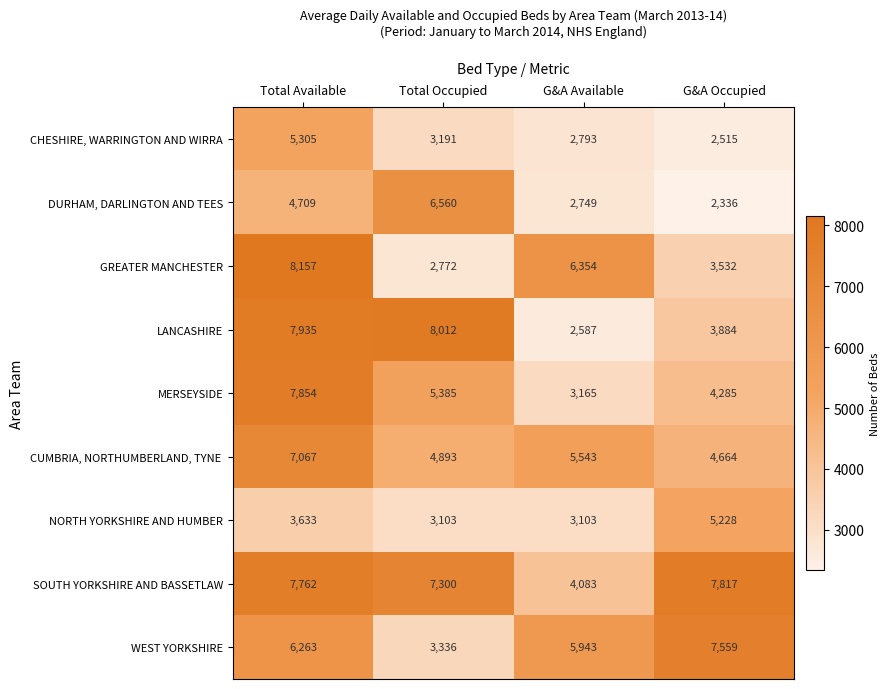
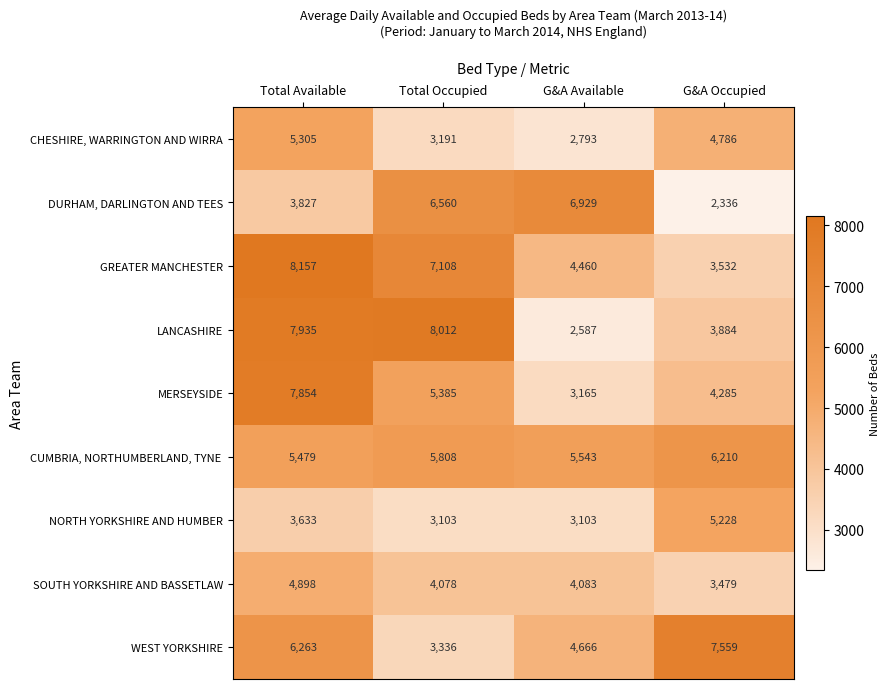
  {
    "CHESHIRE, WARRINGTON AND WIRRA": {
      "Total Available": "5,305",
      "Total Occupied": "3,191",
      "G&A Available": "2,793",
-     "G&A Occupied": "2,515"
+     "G&A Occupied": "4,786"
    },
    "DURHAM, DARLINGTON AND TEES": {
-     "Total Available": "4,709",
+     "Total Available": "3,827",
      "Total Occupied": "6,560",
-     "G&A Available": "2,749",
+     "G&A Available": "6,929",
      "G&A Occupied": "2,336"
    },
    "GREATER MANCHESTER": {
      "Total Available": "8,157",
-     "Total Occupied": "2,772",
-     "G&A Available": "6,354",
+     "Total Occupied": "7,108",
+     "G&A Available": "4,460",
      "G&A Occupied": "3,532"
    },
    "LANCASHIRE": {
      "Total Available": "7,935",
      "Total Occupied": "8,012",
      "G&A Available": "2,587",
      "G&A Occupied": "3,884"
    },
    "MERSEYSIDE": {
      "Total Available": "7,854",
      "Total Occupied": "5,385",
      "G&A Available": "3,165",
      "G&A Occupied": "4,285"
    },
    "CUMBRIA, NORTHUMBERLAND, TYNE": {
-     "Total Available": "7,067",
-     "Total Occupied": "4,893",
+     "Total Available": "5,479",
+     "Total Occupied": "5,808",
      "G&A Available": "5,543",
-     "G&A Occupied": "4,664"
+     "G&A Occupied": "6,210"
    },
    "NORTH YORKSHIRE AND HUMBER": {
      "Total Available": "3,633",
      "Total Occupied": "3,103",
      "G&A Available": "3,103",
      "G&A Occupied": "5,228"
    },
    "SOUTH YORKSHIRE AND BASSETLAW": {
-     "Total Available": "7,762",
-     "Total Occupied": "7,300",
+     "Total Available": "4,898",
+     "Total Occupied": "4,078",
      "G&A Available": "4,083",
-     "G&A Occupied": "7,817"
+     "G&A Occupied": "3,479"
    },
    "WEST YORKSHIRE": {
      "Total Available": "6,263",
      "Total Occupied": "3,336",
-     "G&A Available": "5,943",
+     "G&A Available": "4,666",
      "G&A Occupied": "7,559"
    }
  }
